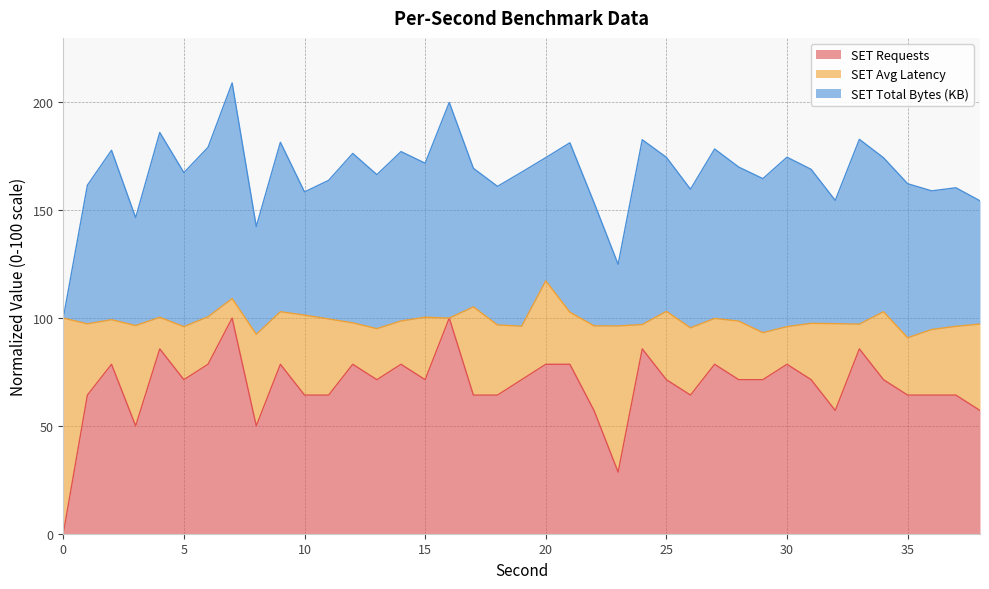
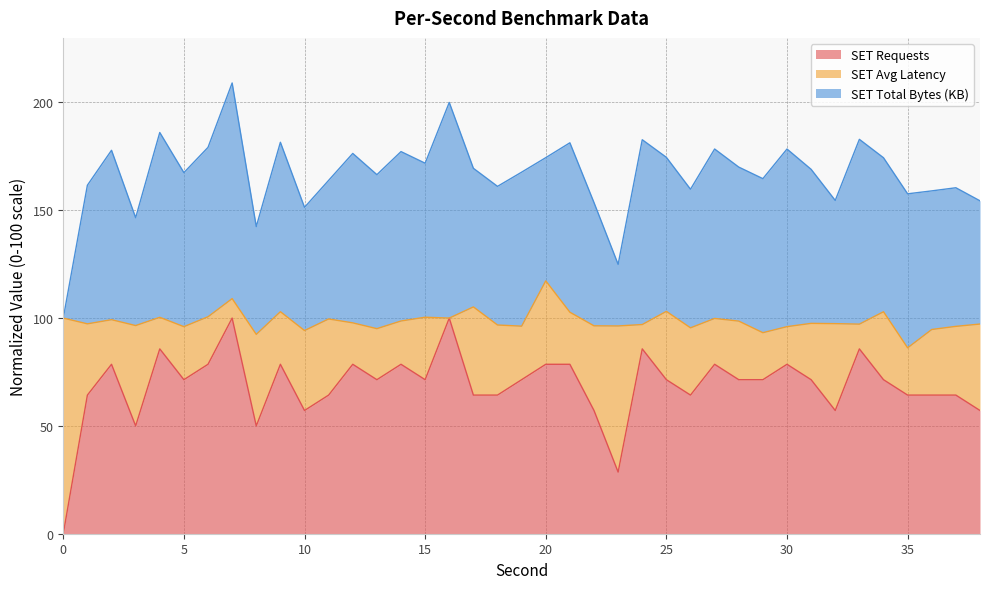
  {
    "SET Requests": {
      "0": 0,
      "5": 71,
-     "10": 64,
+     "10": 57,
      "15": 71,
      "20": 79,
      "25": 71,
      "30": 79,
      "35": 64
    },
    "SET Avg Latency": {
      "5": 25,
      "10": 37,
      "15": 29,
      "20": 39,
      "25": 32,
      "30": 17,
-     "35": 27
+     "35": 22
    },
    "SET Total Bytes (KB)": {
      "5": 71,
      "10": 57,
      "15": 71,
      "20": 57,
      "25": 71,
-     "30": 79,
+     "30": 82,
      "35": 71
    }
  }
